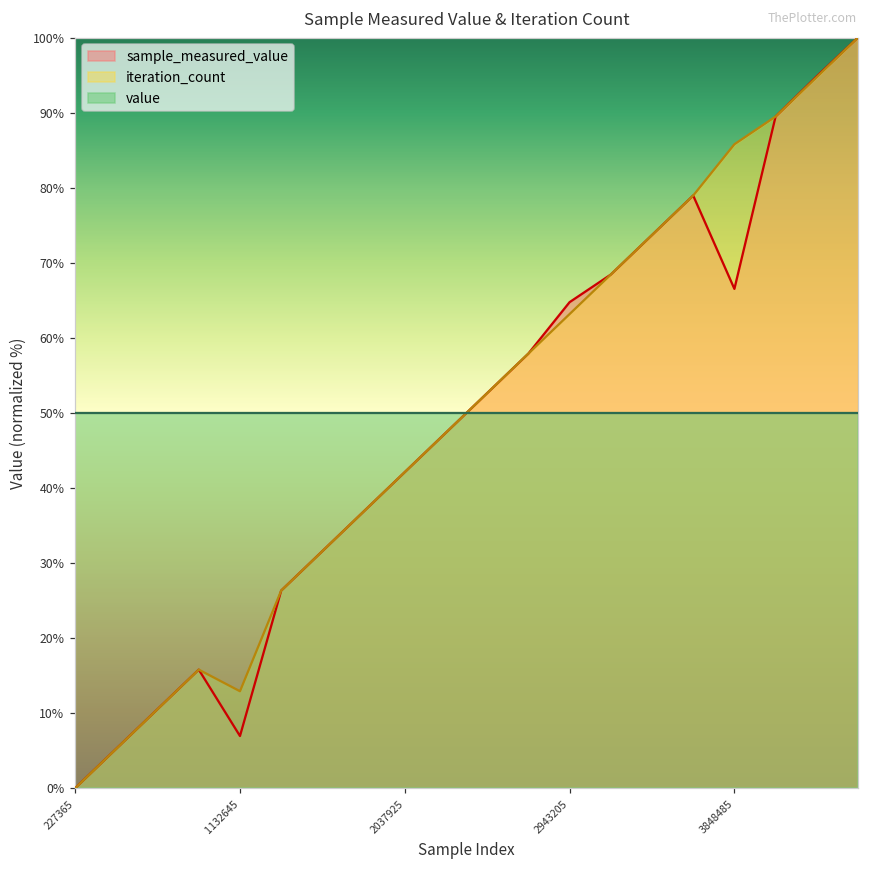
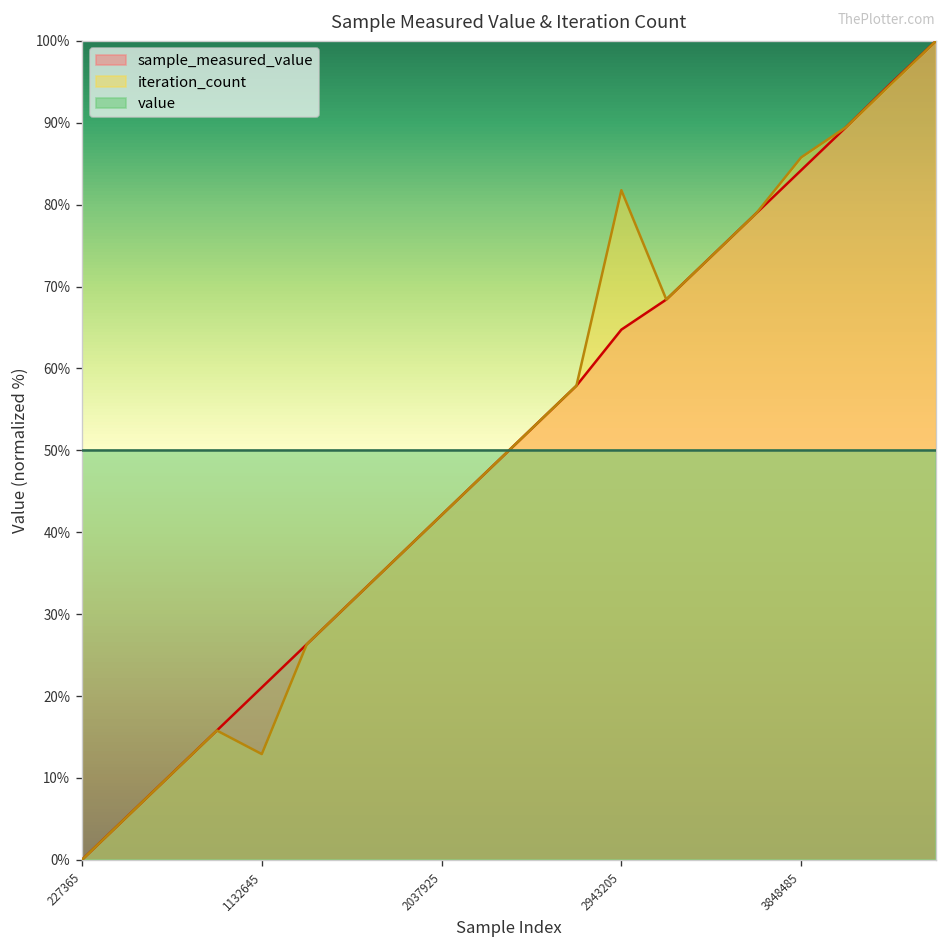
  {
    "sample_measured_value": {
-     "1132645": "7%",
+     "1132645": "21%",
      "2943205": "65%",
-     "3848485": "67%"
+     "3848485": "84%"
    },
    "iteration_count": {
      "1132645": "13%",
-     "2943205": "63%",
+     "2943205": "82%",
      "3848485": "86%"
    },
    "value": {
      "227365": "50%",
      "1132645": "50%",
      "2037925": "50%",
      "2943205": "50%",
      "3848485": "50%"
    }
  }
